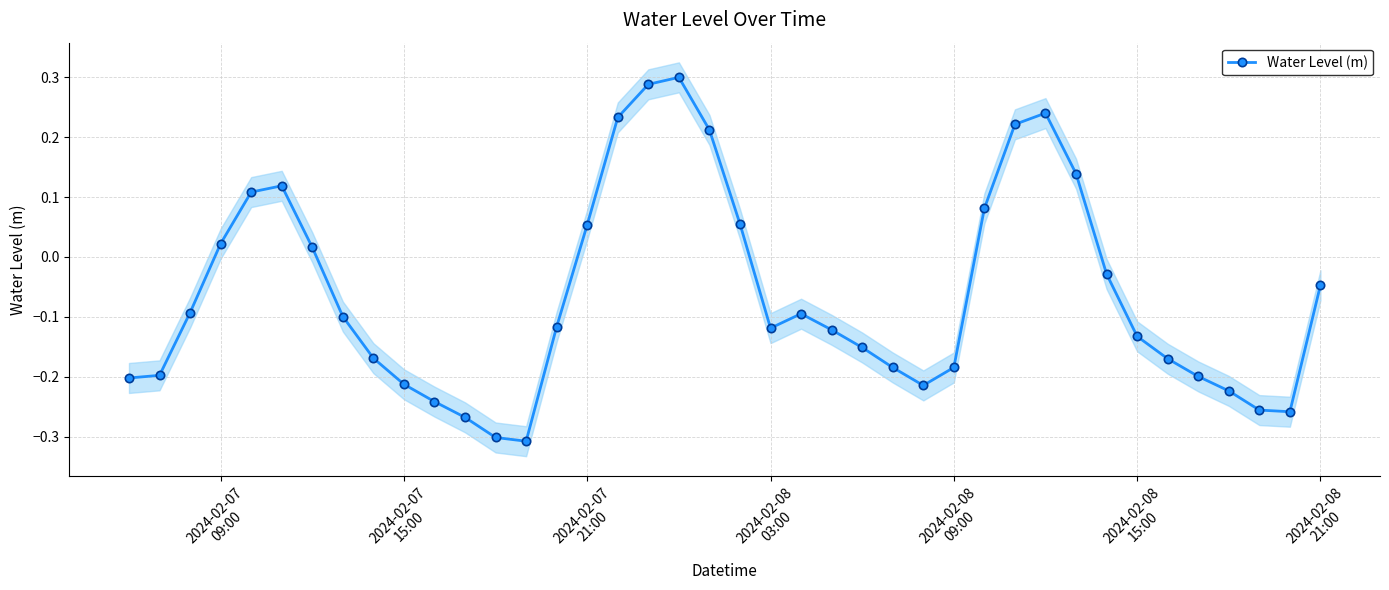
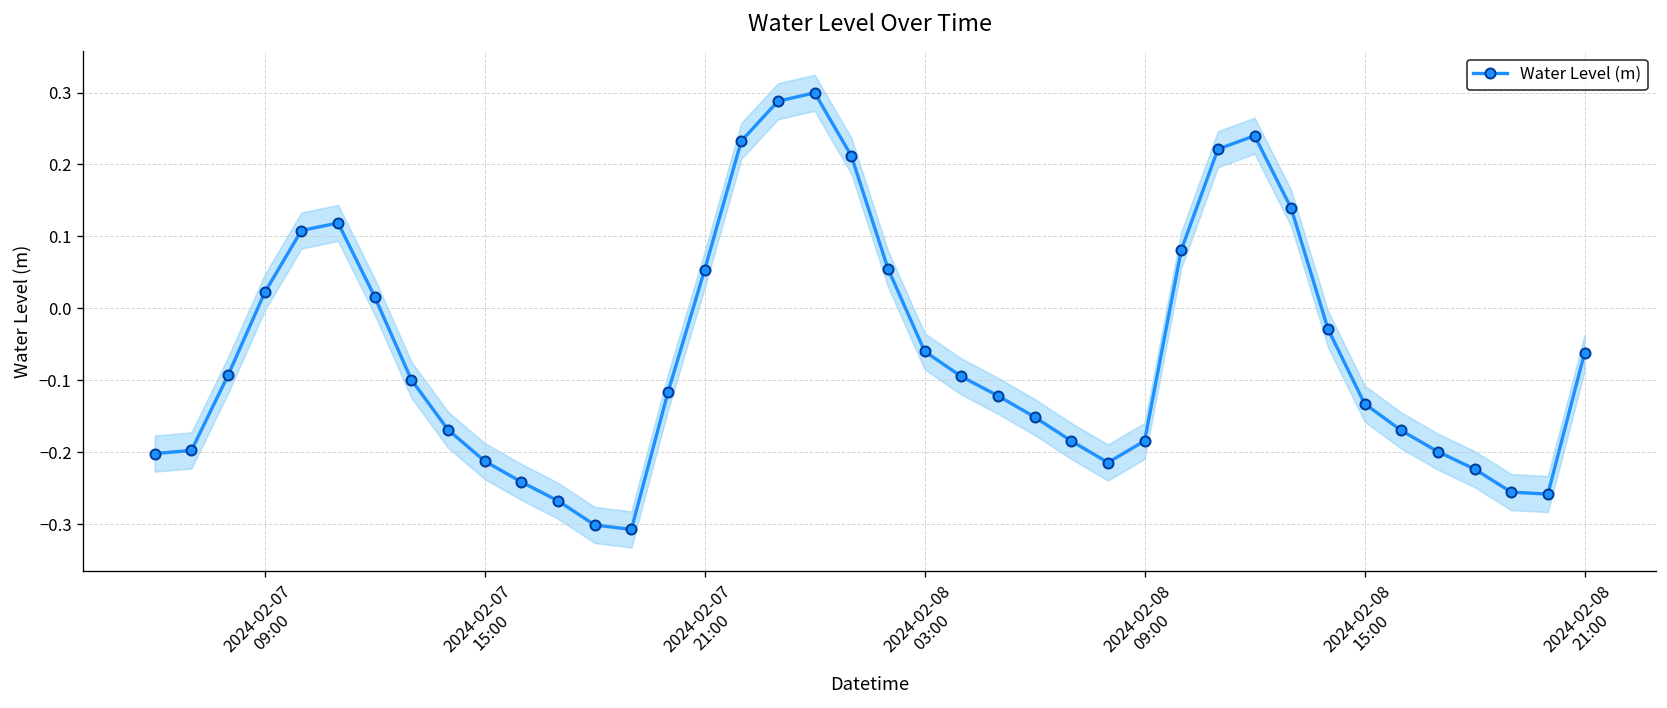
  {
    "Water Level (m)": {
      "2024-02-07 09:00": 0.02,
      "2024-02-07 15:00": -0.21,
      "2024-02-07 21:00": 0.05,
-     "2024-02-08 03:00": -0.12,
+     "2024-02-08 03:00": -0.06,
      "2024-02-08 09:00": -0.18,
      "2024-02-08 15:00": -0.13,
-     "2024-02-08 21:00": -0.05
+     "2024-02-08 21:00": -0.06
    }
  }
